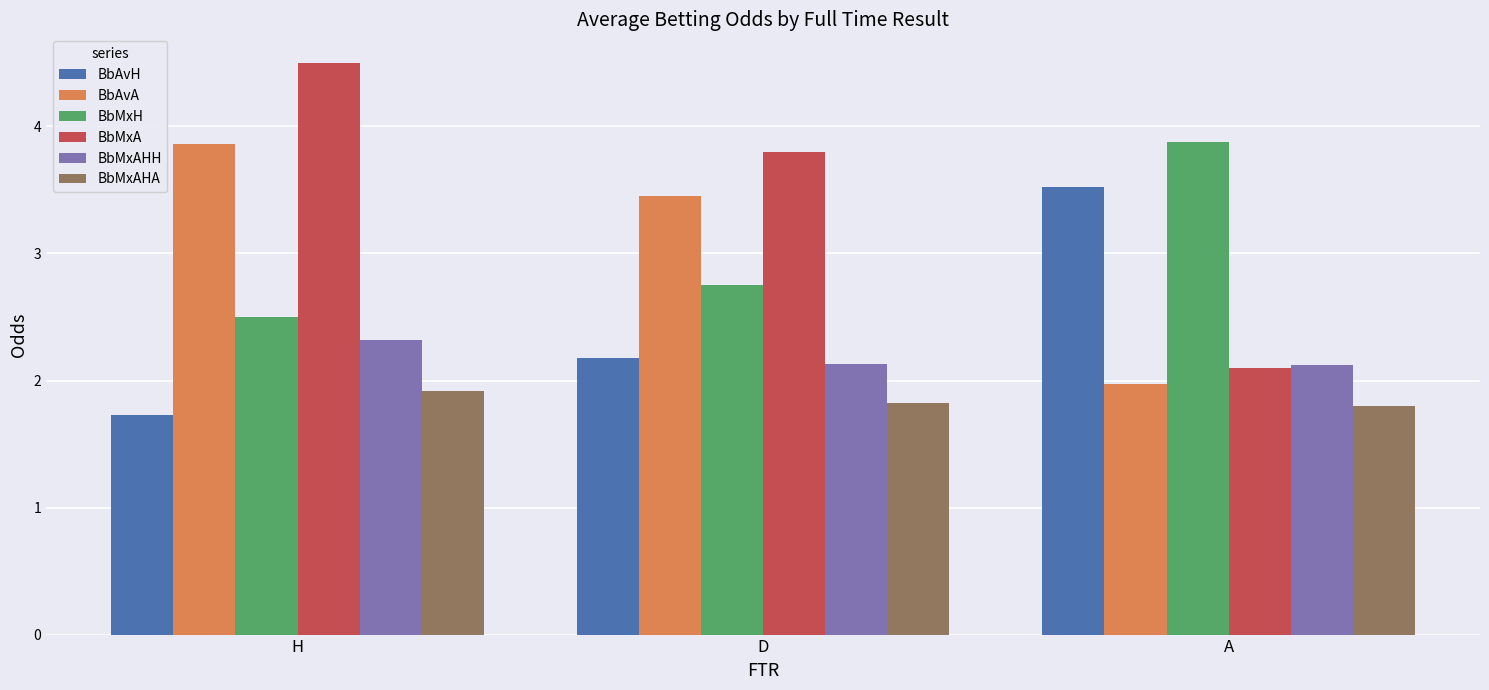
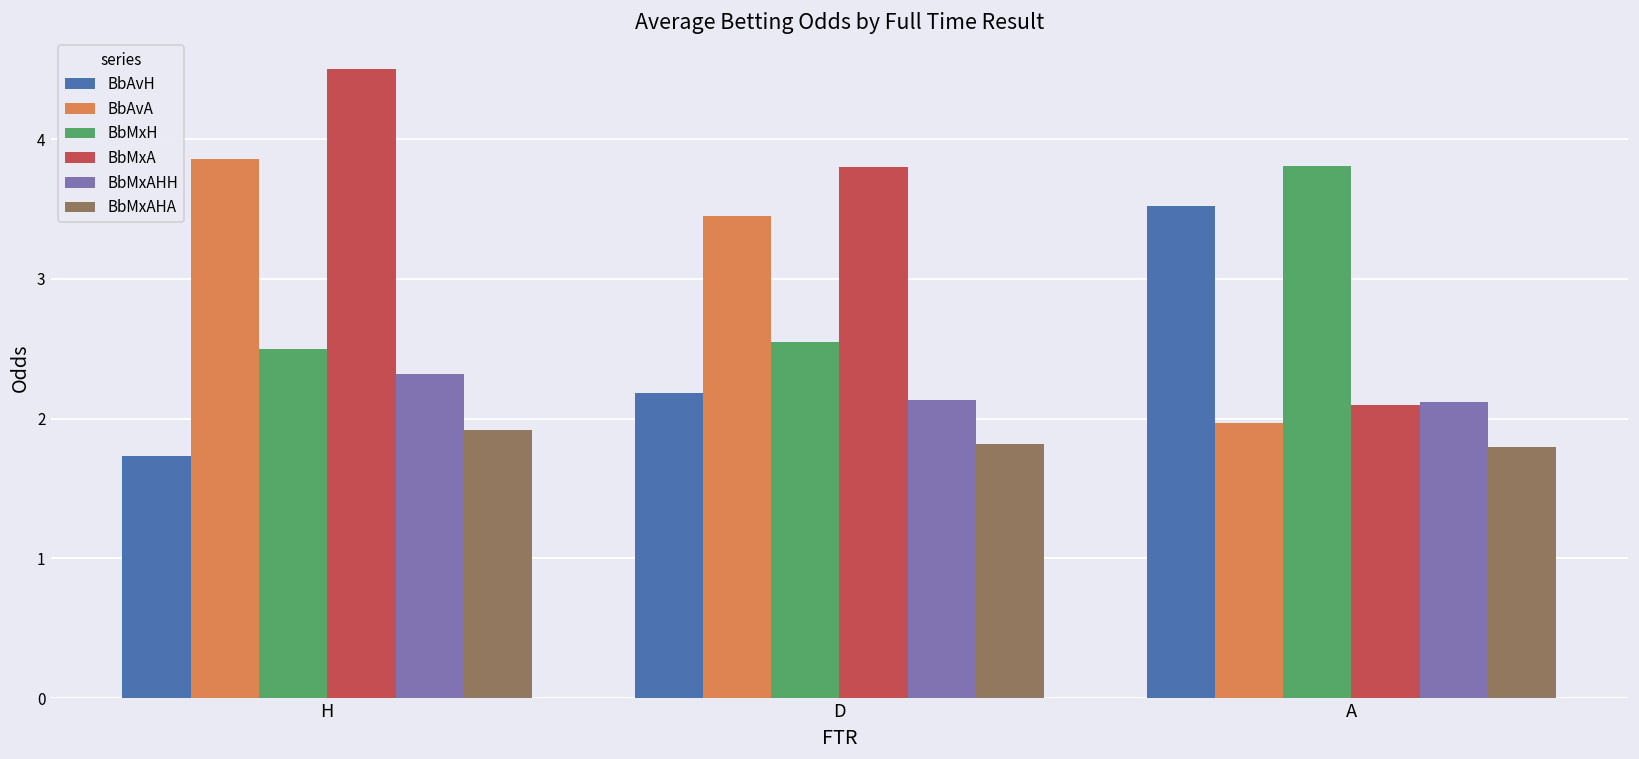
  {
    "BbMxH": {
      "H": 2.50,
-     "D": 2.75,
-     "A": 3.88
+     "D": 2.55,
+     "A": 3.81
    },
    "BbMxAHA": {
      "H": 1.92,
      "D": 1.82,
      "A": 1.80
    }
  }
